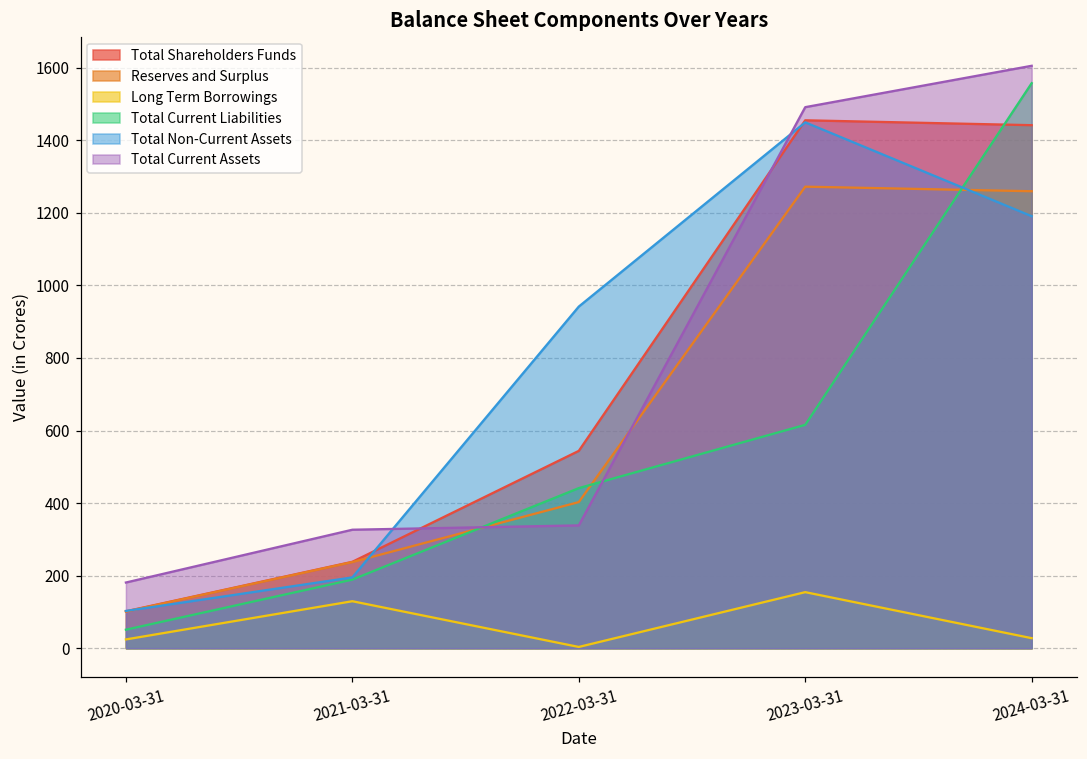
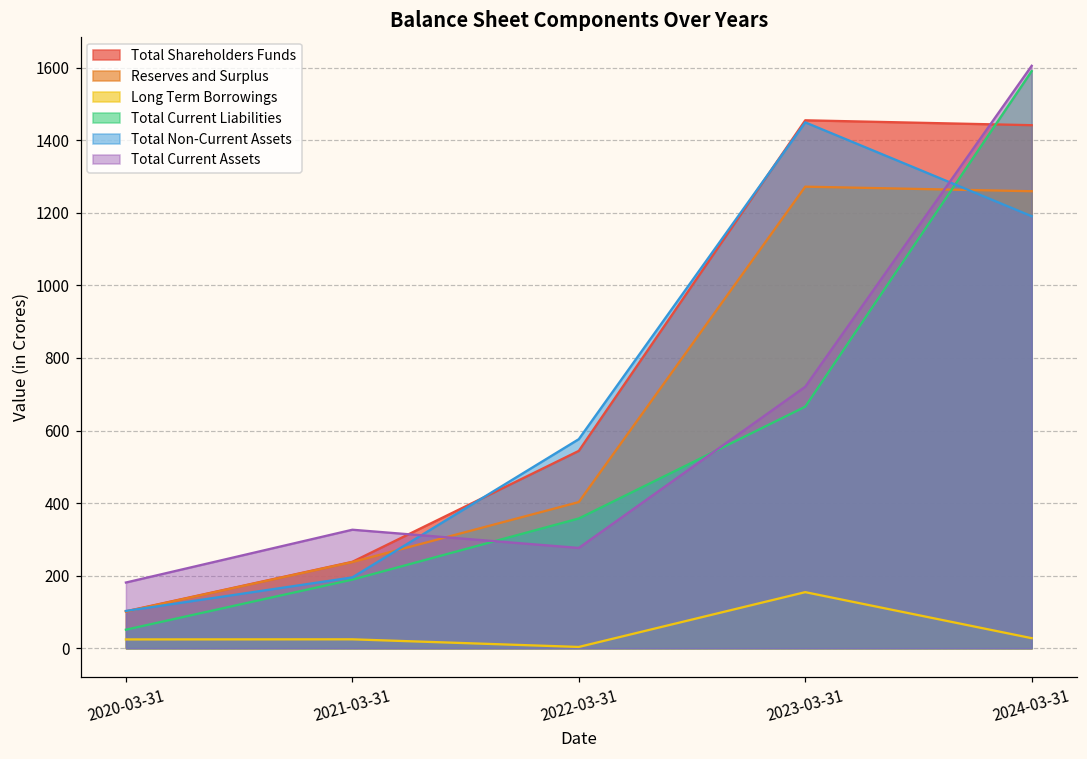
  {
    "Long Term Borrowings": {
      "2020-03-31": 20,
-     "2021-03-31": 130,
+     "2021-03-31": 20,
      "2022-03-31": 0,
      "2023-03-31": 150,
      "2024-03-31": 30
    },
    "Total Current Liabilities": {
      "2020-03-31": 50,
-     "2022-03-31": 440,
-     "2023-03-31": 620,
-     "2024-03-31": 1560
+     "2022-03-31": 360,
+     "2023-03-31": 670,
+     "2024-03-31": 1590
    },
    "Total Non-Current Assets": {
-     "2022-03-31": 940,
+     "2022-03-31": 580,
      "2024-03-31": 1190
    },
    "Total Current Assets": {
      "2020-03-31": 180,
      "2021-03-31": 330,
-     "2022-03-31": 340,
-     "2023-03-31": 1490,
+     "2022-03-31": 280,
+     "2023-03-31": 720,
      "2024-03-31": 1610
    }
  }
